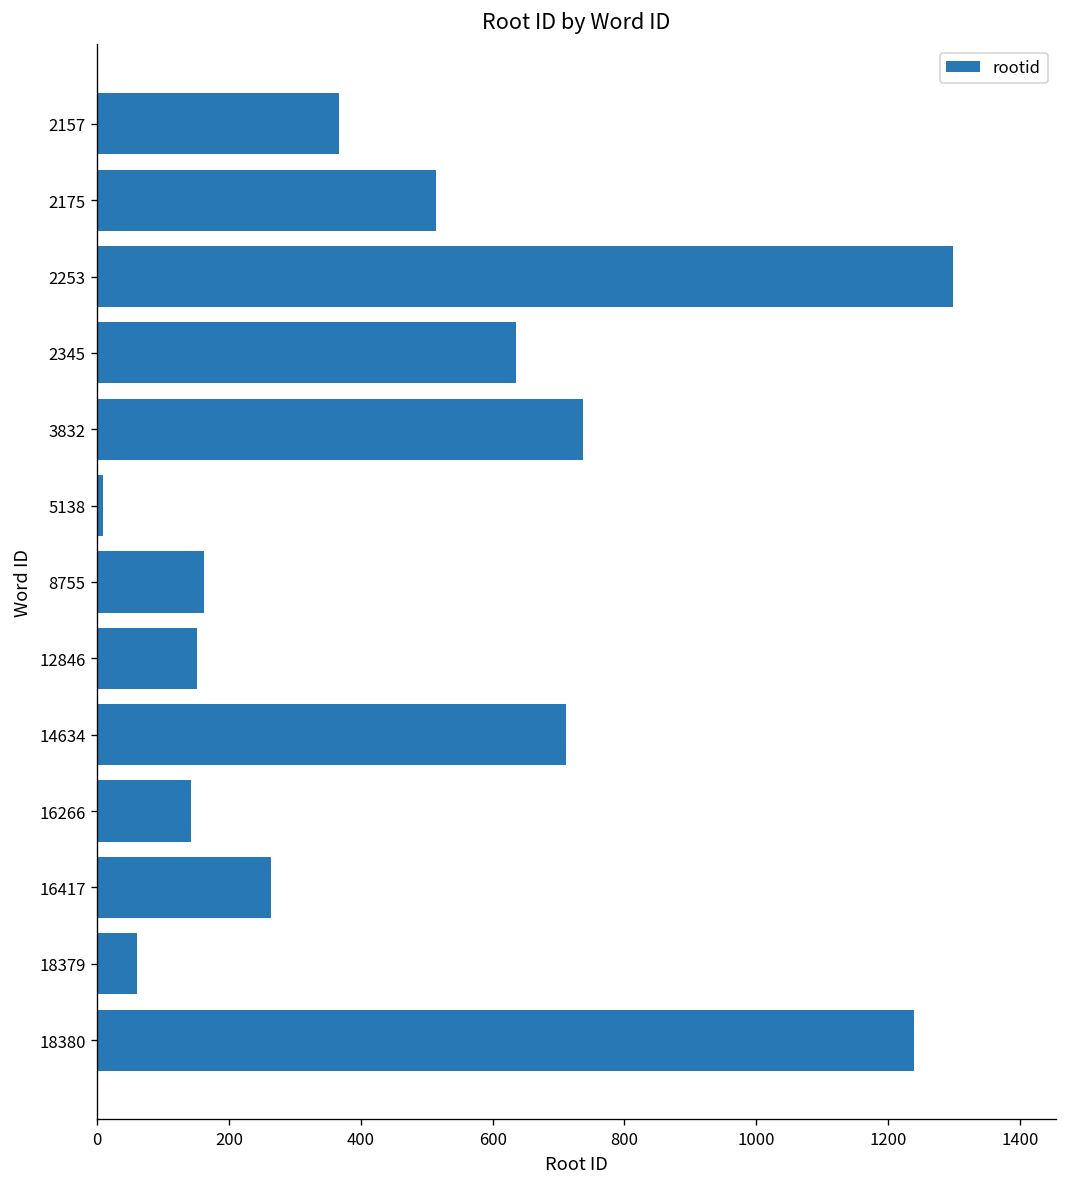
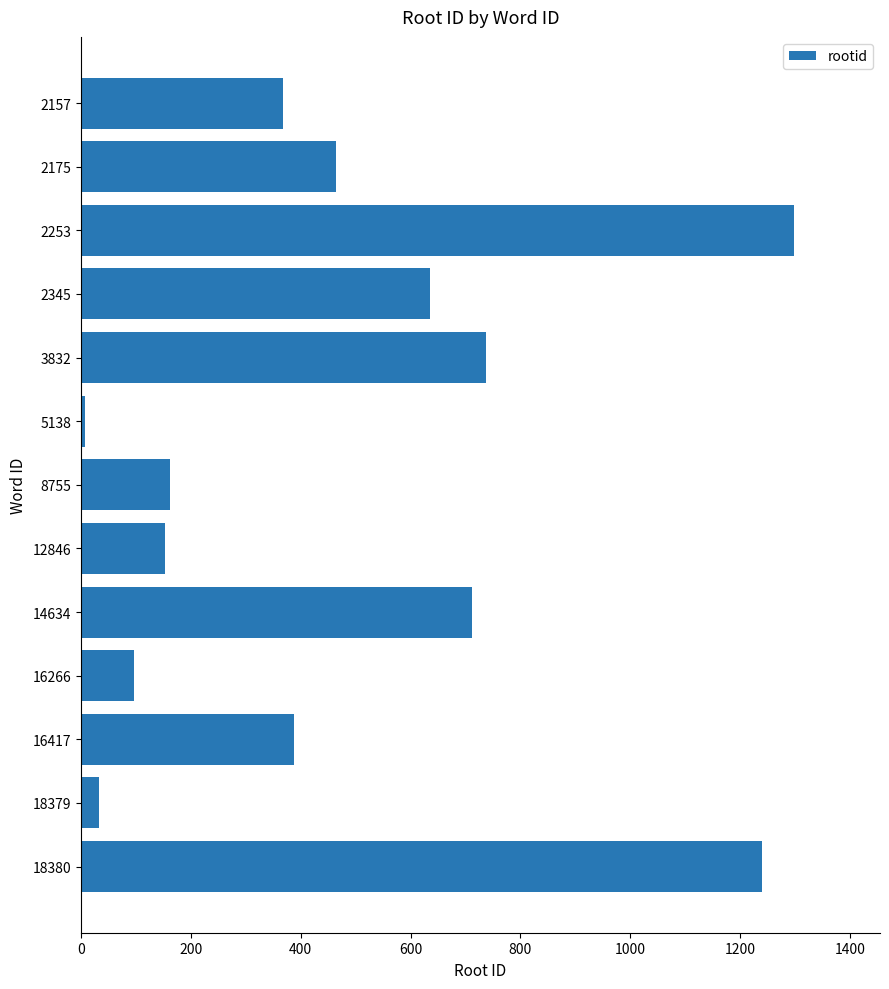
  {
    "2157": 370,
-   "2175": 510,
+   "2175": 460,
    "2253": 1300,
    "2345": 640,
    "3832": 740,
    "5138": 10,
    "8755": 160,
    "12846": 150,
    "14634": 710,
-   "16266": 140,
-   "16417": 260,
-   "18379": 60,
+   "16266": 100,
+   "16417": 390,
+   "18379": 30,
    "18380": 1240
  }
